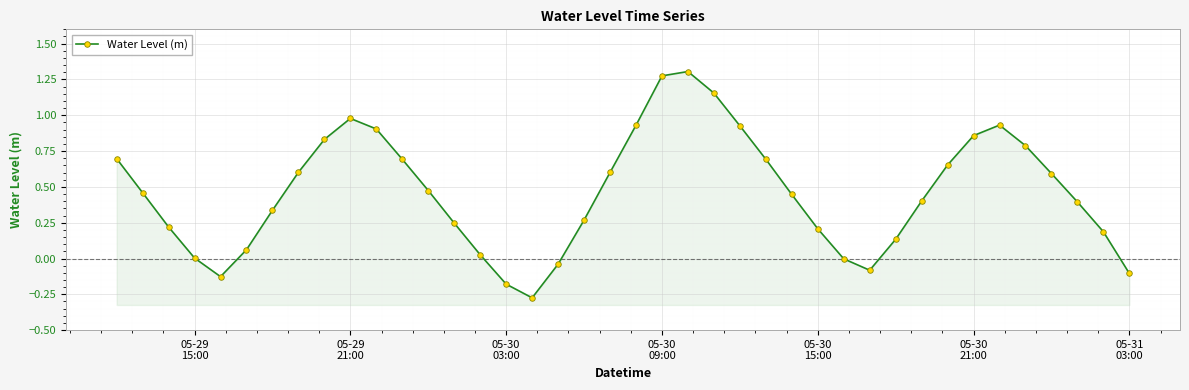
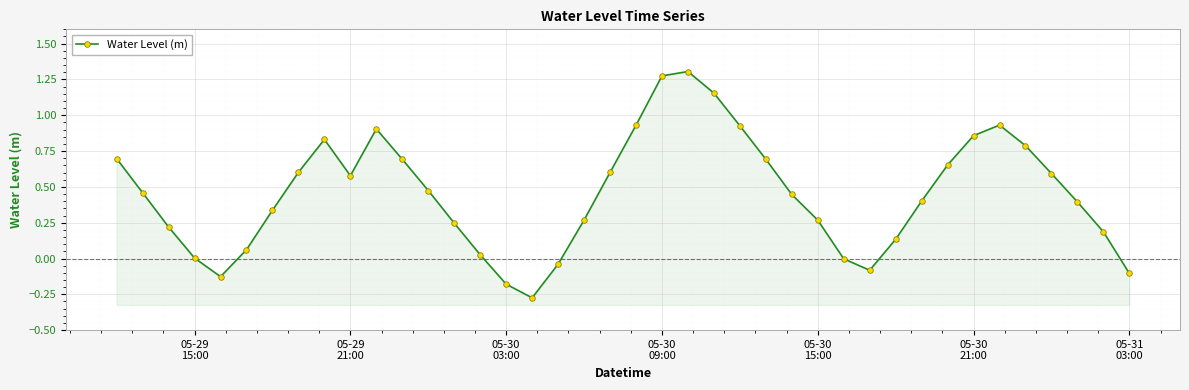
  {
    "05-29 15:00": 0.00,
-   "05-29 21:00": 0.98,
+   "05-29 21:00": 0.58,
    "05-30 03:00": -0.18,
    "05-30 09:00": 1.28,
-   "05-30 15:00": 0.21,
+   "05-30 15:00": 0.27,
    "05-30 21:00": 0.86,
    "05-31 03:00": -0.10
  }
